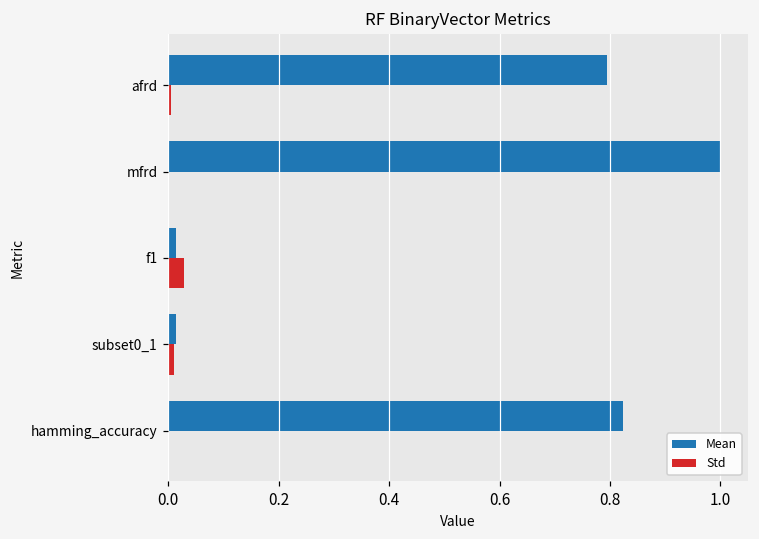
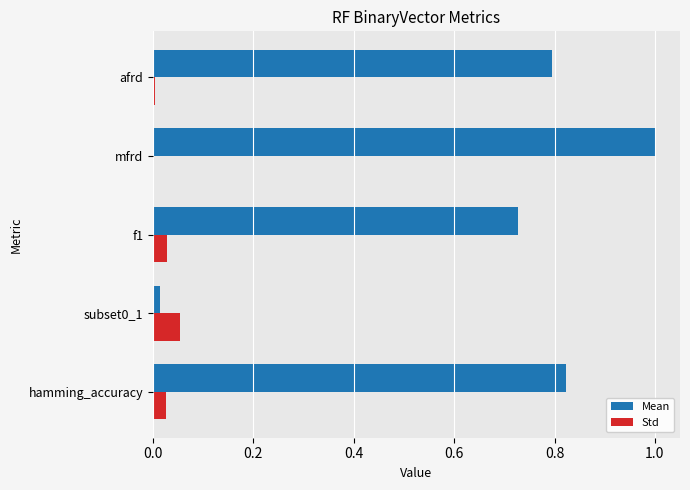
  {
    "Mean": {
      "afrd": 0.79,
      "mfrd": 1.00,
-     "f1": 0.01,
+     "f1": 0.73,
      "subset0_1": 0.01,
      "hamming_accuracy": 0.82
    },
    "Std": {
      "afrd": 0.01,
      "mfrd": 0.00,
      "f1": 0.03,
-     "subset0_1": 0.01,
-     "hamming_accuracy": 0.00
+     "subset0_1": 0.05,
+     "hamming_accuracy": 0.03
    }
  }
